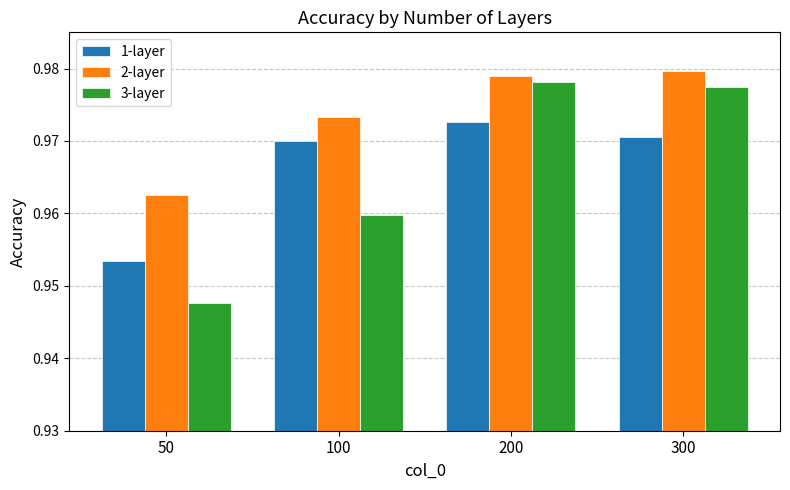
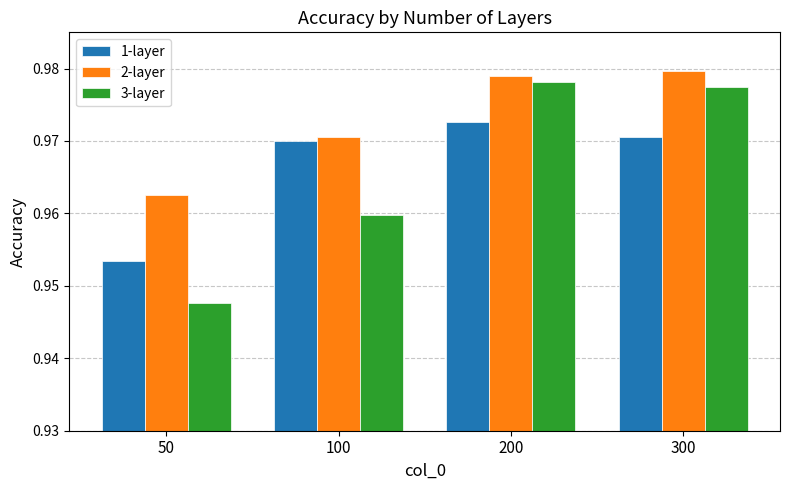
  {
    "1-layer": {
      "50": 0.954,
      "100": 0.970,
      "200": 0.973,
      "300": 0.971
    },
    "2-layer": {
      "50": 0.963,
-     "100": 0.973,
+     "100": 0.971,
      "200": 0.979,
      "300": 0.980
    },
    "3-layer": {
      "50": 0.948,
      "100": 0.960,
      "200": 0.978,
      "300": 0.978
    }
  }
